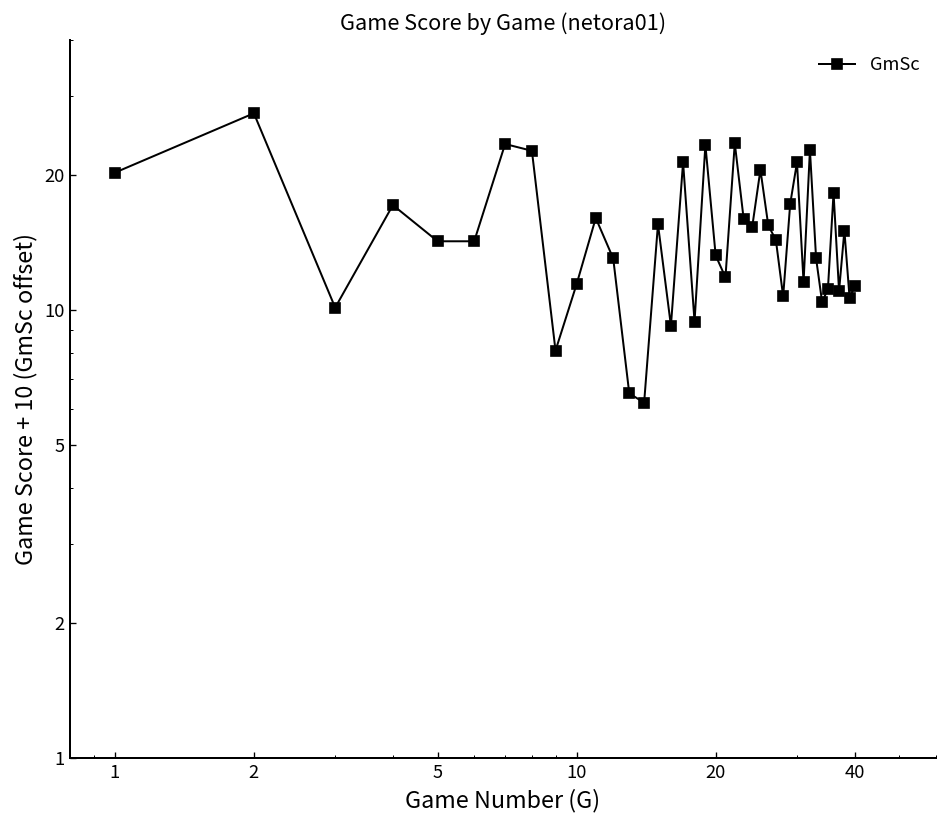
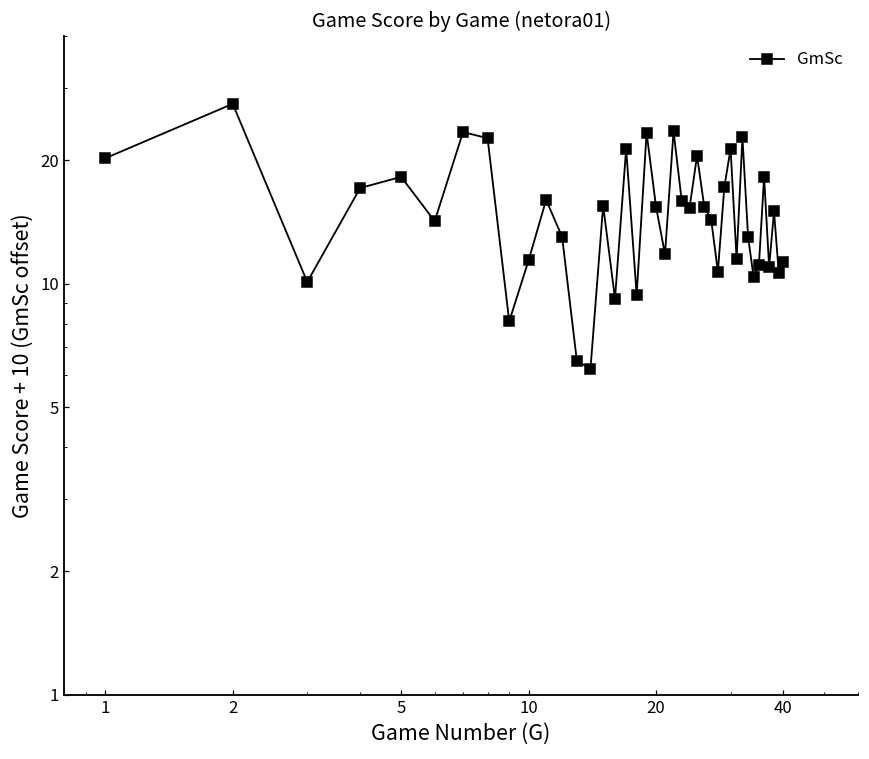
  {
    "1": 20,
    "2": 27,
-   "5": 14.2,
+   "5": 18,
    "10": 11.4,
-   "20": 13.2,
+   "20": 15.4,
    "40": 11.3
  }
